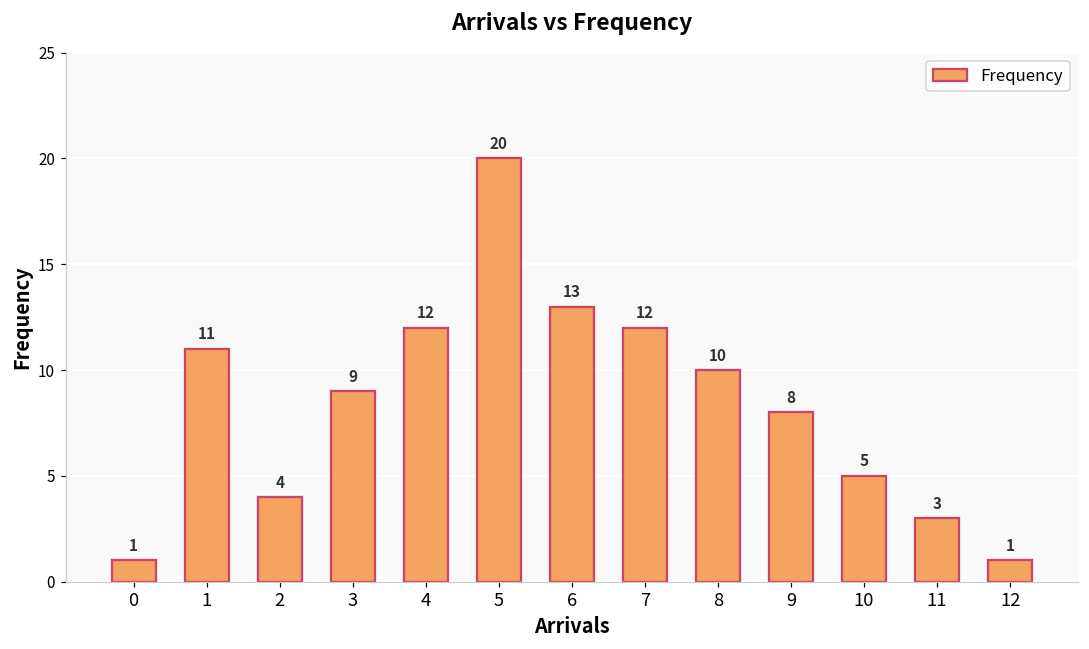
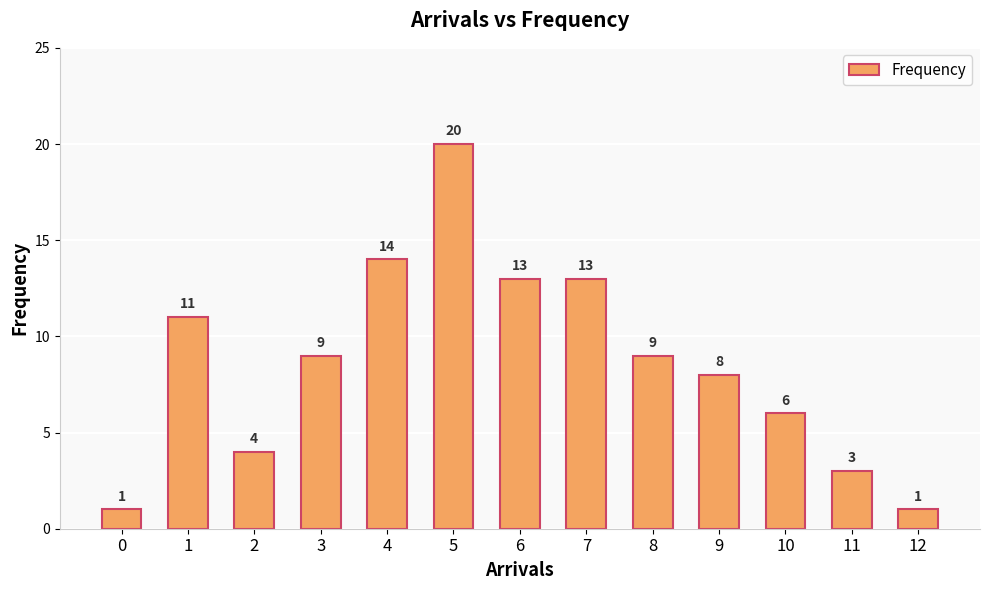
  {
    "0": 1,
    "1": 11,
    "2": 4,
    "3": 9,
-   "4": 12,
+   "4": 14,
    "5": 20,
    "6": 13,
-   "7": 12,
-   "8": 10,
+   "7": 13,
+   "8": 9,
    "9": 8,
-   "10": 5,
+   "10": 6,
    "11": 3,
    "12": 1
  }
